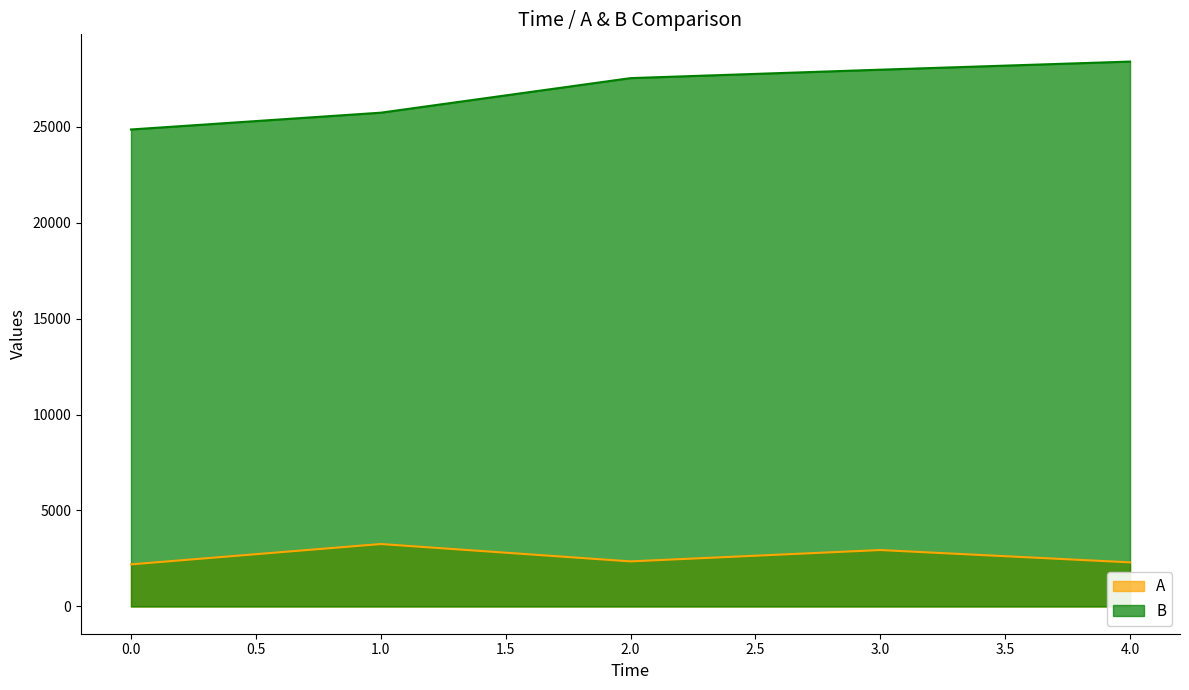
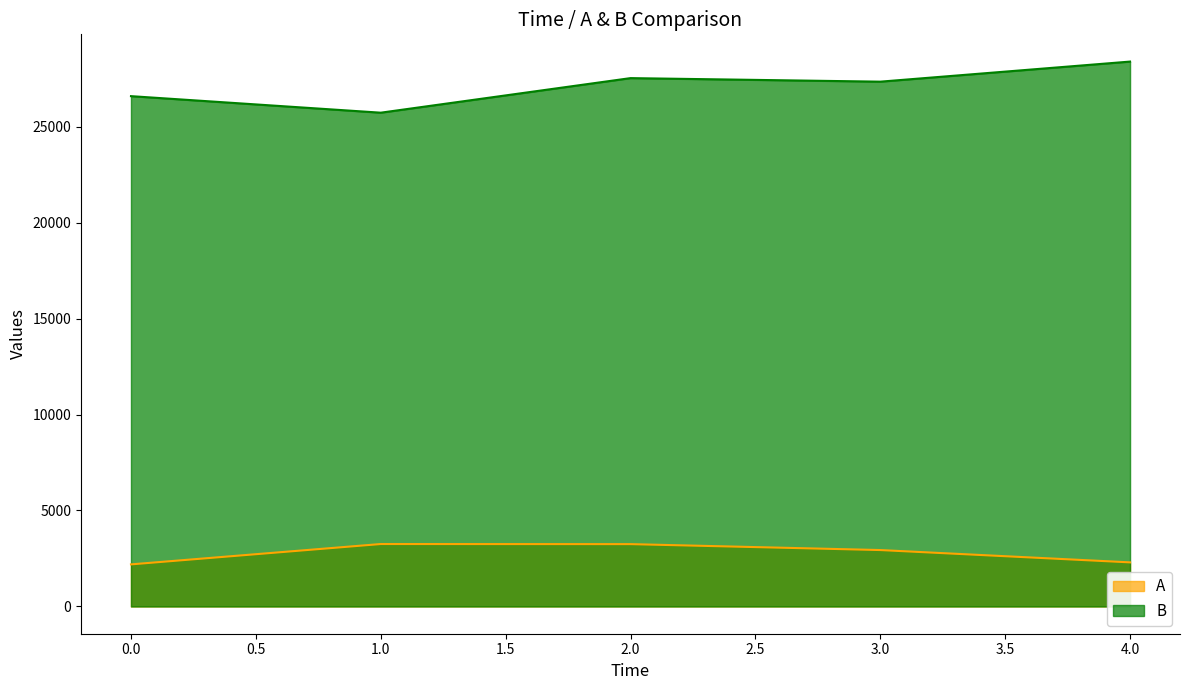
  {
    "A": {
      "0.0": 2200,
      "1.0": 3300,
-     "2.0": 2300,
+     "2.0": 3200,
      "3.0": 2900,
      "4.0": 2300
    },
    "B": {
-     "0.0": 24800,
+     "0.0": 26600,
      "1.0": 25700,
      "2.0": 27500,
-     "3.0": 28000,
+     "3.0": 27300,
      "4.0": 28400
    }
  }
